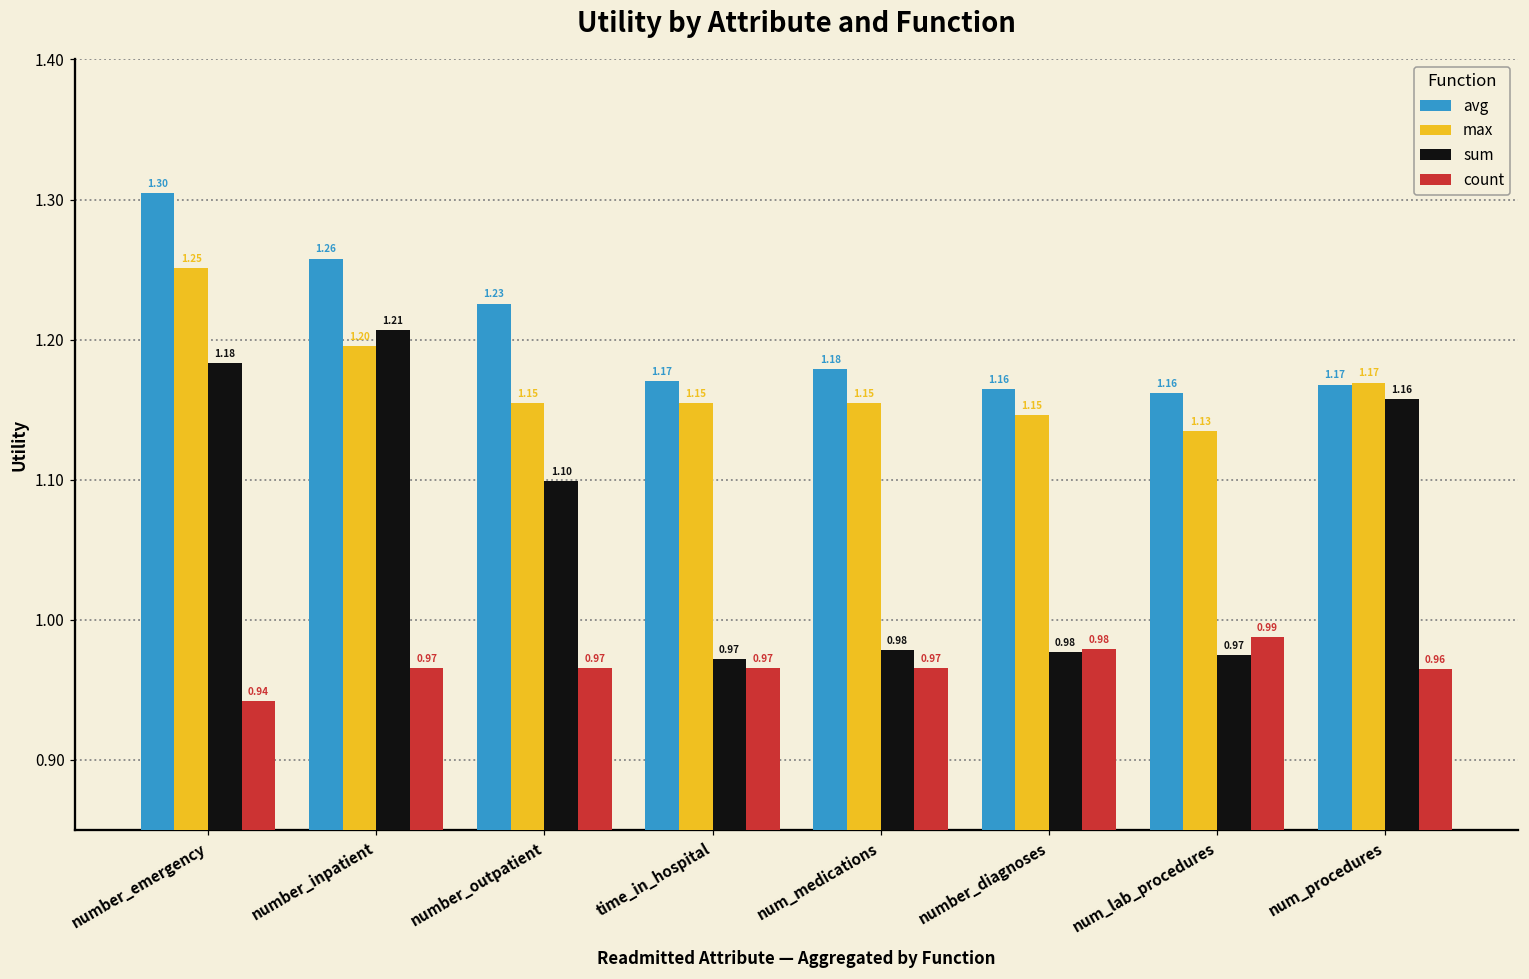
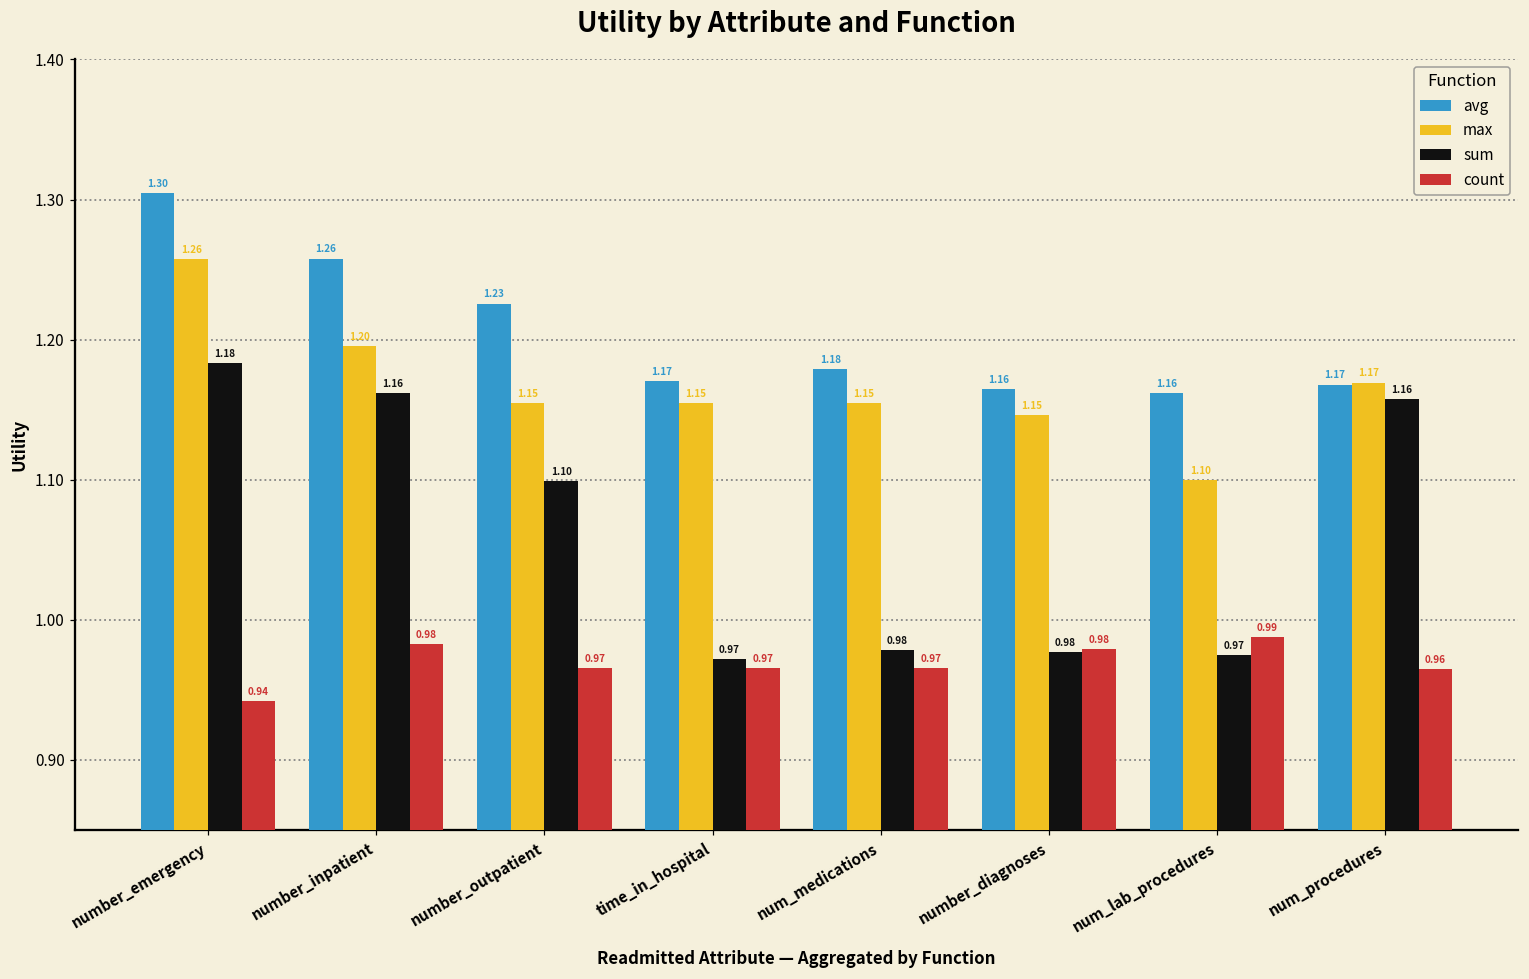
  {
    "avg": {
      "number_emergency": 1.30,
      "number_inpatient": 1.26,
      "number_outpatient": 1.23,
      "time_in_hospital": 1.17,
      "num_medications": 1.18,
      "number_diagnoses": 1.16,
      "num_lab_procedures": 1.16,
      "num_procedures": 1.17
    },
    "max": {
-     "number_emergency": 1.25,
+     "number_emergency": 1.26,
      "number_inpatient": 1.20,
      "number_outpatient": 1.15,
      "time_in_hospital": 1.15,
      "num_medications": 1.15,
      "number_diagnoses": 1.15,
-     "num_lab_procedures": 1.13,
+     "num_lab_procedures": 1.10,
      "num_procedures": 1.17
    },
    "sum": {
      "number_emergency": 1.18,
-     "number_inpatient": 1.21,
+     "number_inpatient": 1.16,
      "number_outpatient": 1.10,
      "time_in_hospital": 0.97,
      "num_medications": 0.98,
      "number_diagnoses": 0.98,
      "num_lab_procedures": 0.97,
      "num_procedures": 1.16
    },
    "count": {
      "number_emergency": 0.94,
-     "number_inpatient": 0.97,
+     "number_inpatient": 0.98,
      "number_outpatient": 0.97,
      "time_in_hospital": 0.97,
      "num_medications": 0.97,
      "number_diagnoses": 0.98,
      "num_lab_procedures": 0.99,
      "num_procedures": 0.96
    }
  }
